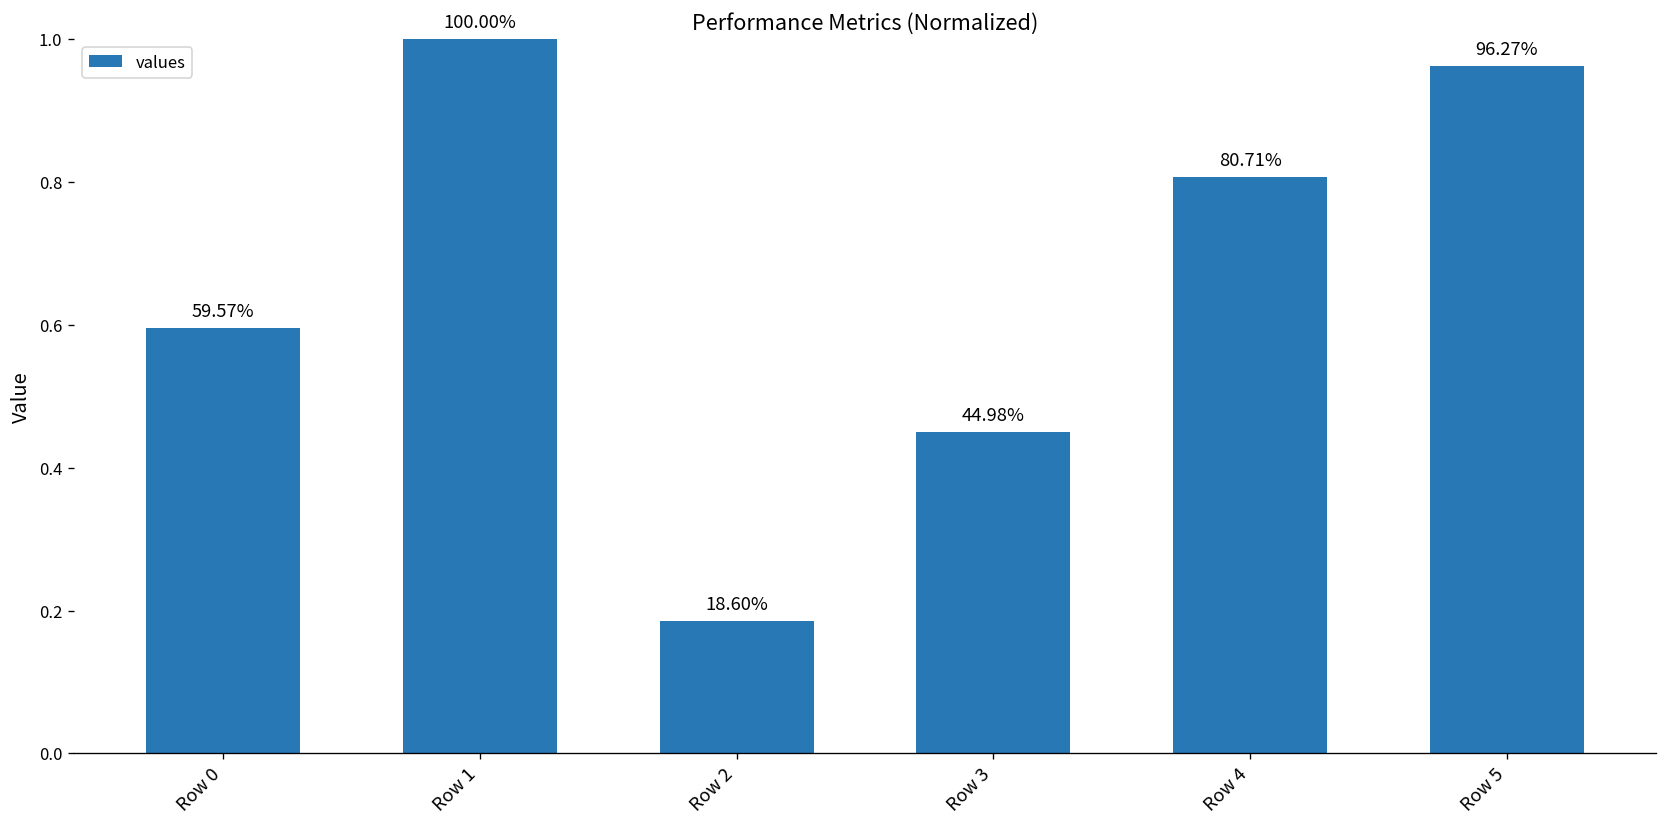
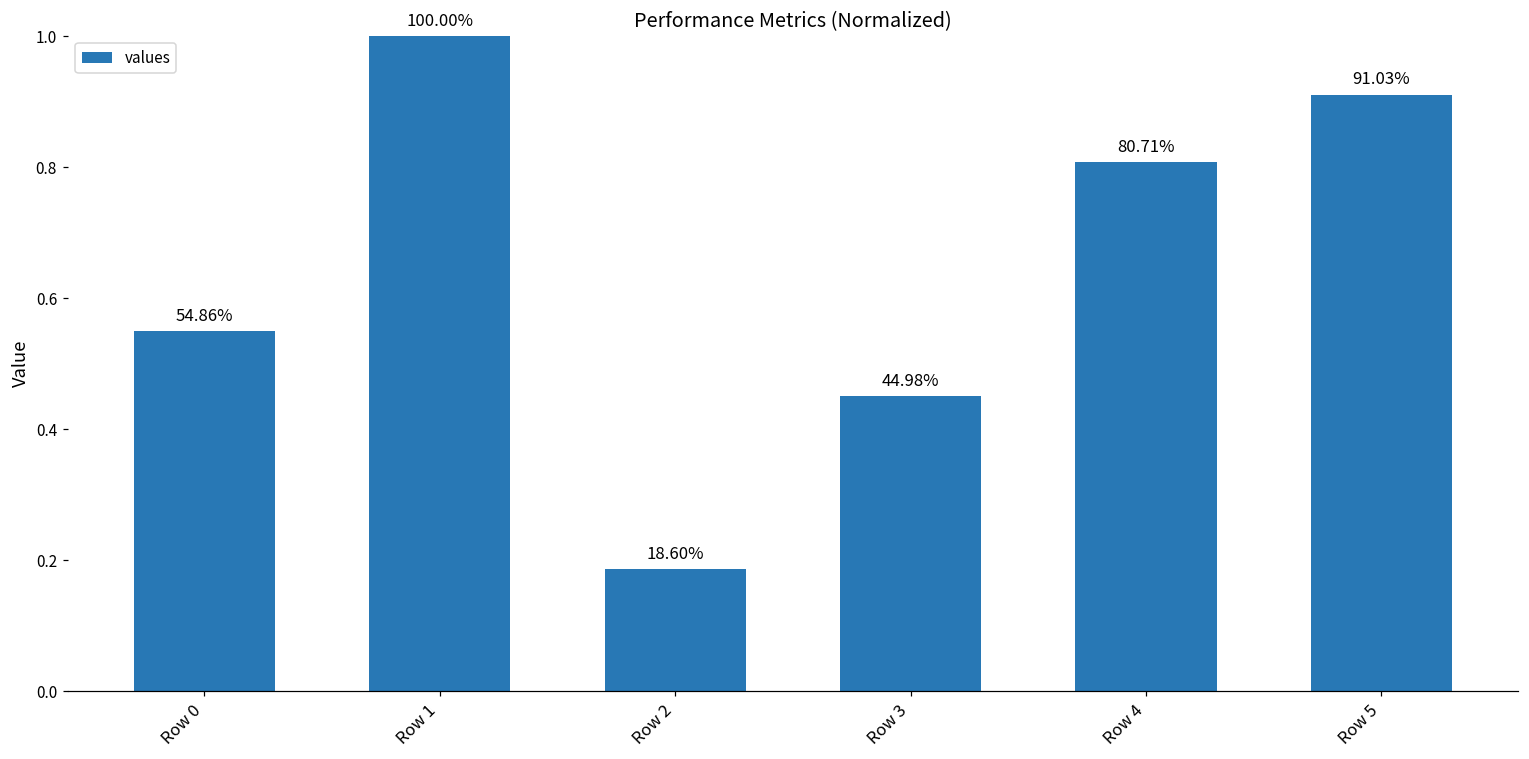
  {
-   "Row 0": "59.57%",
+   "Row 0": "54.86%",
    "Row 1": "100.00%",
    "Row 2": "18.60%",
    "Row 3": "44.98%",
    "Row 4": "80.71%",
-   "Row 5": "96.27%"
+   "Row 5": "91.03%"
  }
